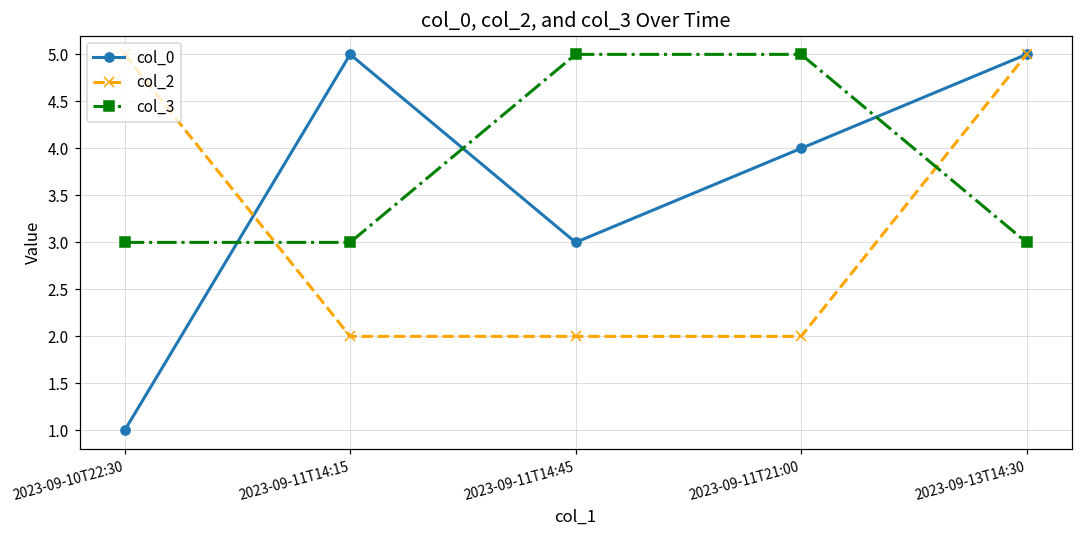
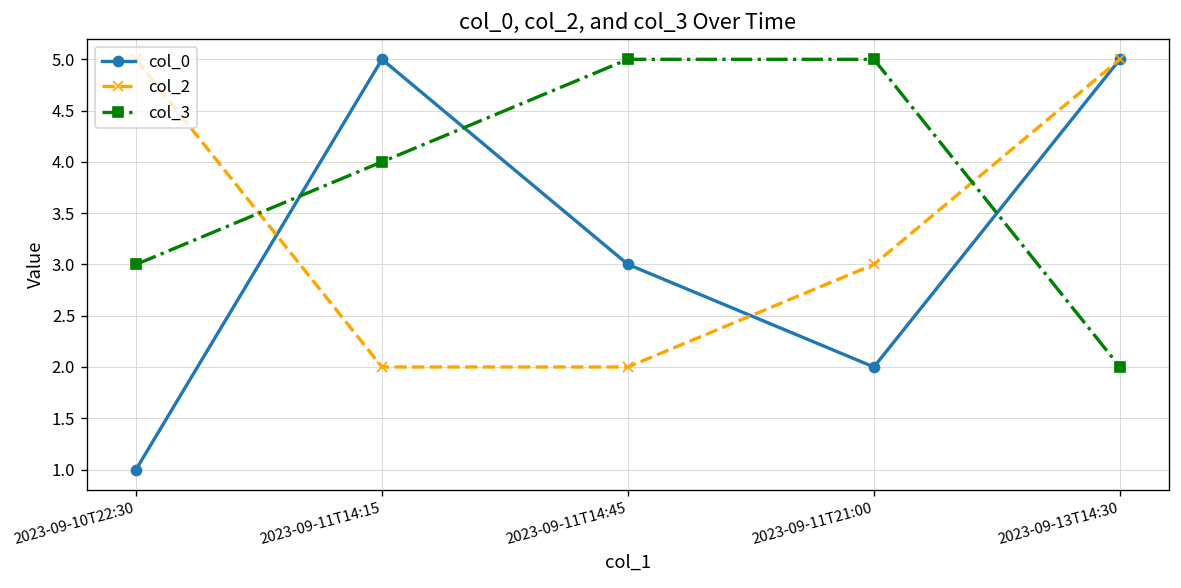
  {
    "col_0": {
      "2023-09-10T22:30": 1,
      "2023-09-11T14:15": 5,
      "2023-09-11T14:45": 3,
-     "2023-09-11T21:00": 4
+     "2023-09-11T21:00": 2
    },
    "col_2": {
      "2023-09-11T14:15": 2,
      "2023-09-11T14:45": 2,
-     "2023-09-11T21:00": 2
+     "2023-09-11T21:00": 3
    },
    "col_3": {
      "2023-09-10T22:30": 3,
-     "2023-09-11T14:15": 3,
+     "2023-09-11T14:15": 4,
      "2023-09-11T14:45": 5,
      "2023-09-11T21:00": 5,
-     "2023-09-13T14:30": 3
+     "2023-09-13T14:30": 2
    }
  }
